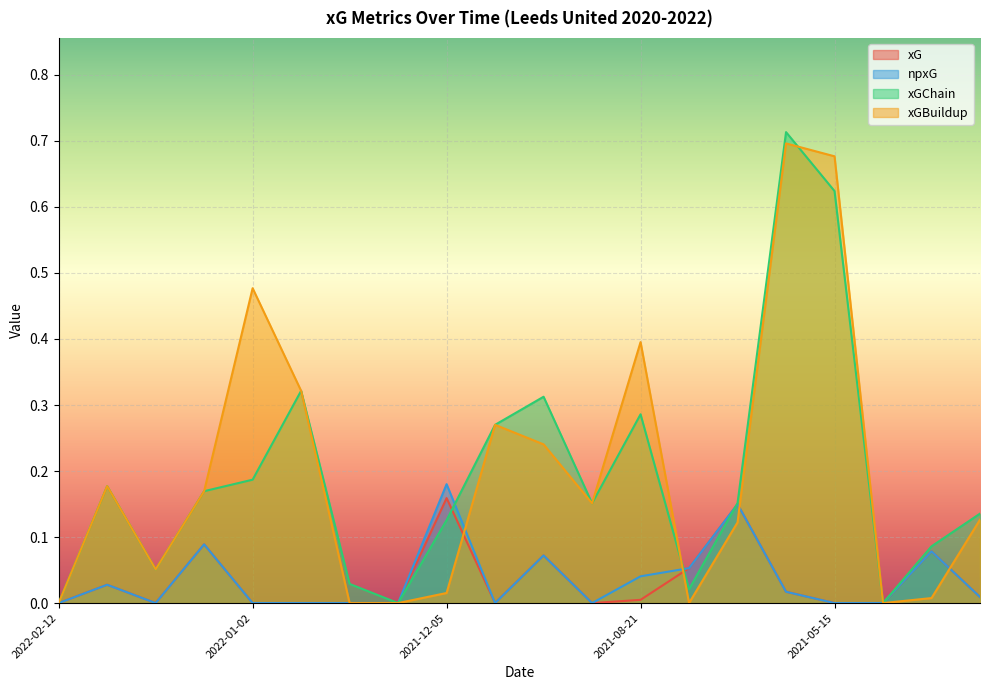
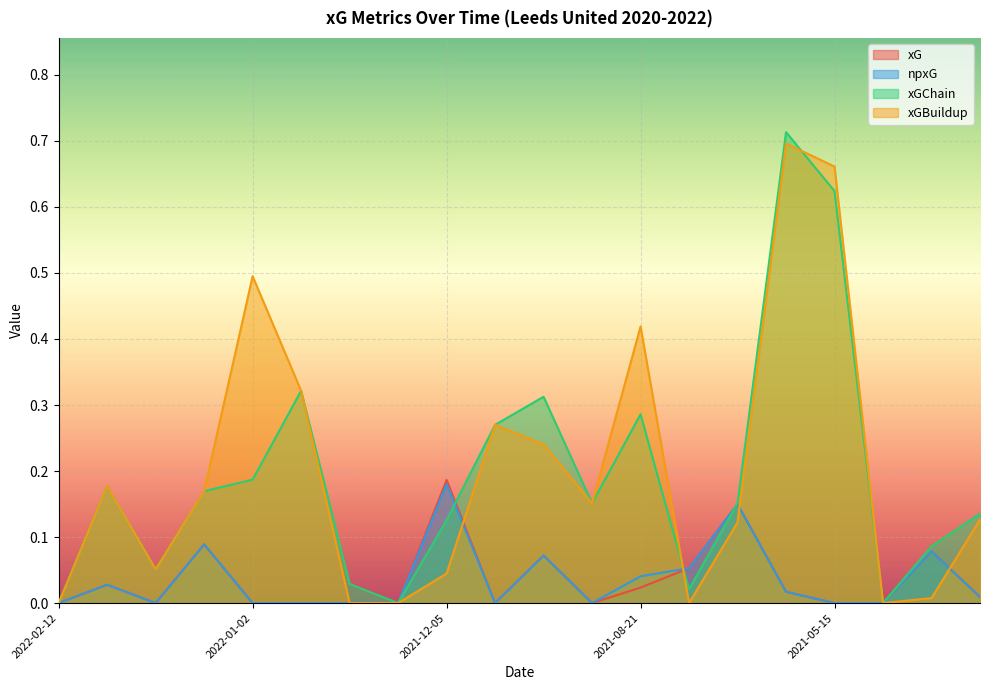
  {
    "xG": {
-     "2021-12-05": 0.16,
-     "2021-08-21": 0.00
+     "2021-12-05": 0.19,
+     "2021-08-21": 0.02
    },
    "npxG": {
      "2021-12-05": 0.18,
      "2021-08-21": 0.04
    },
    "xGChain": {
      "2022-01-02": 0.19,
      "2021-12-05": 0.13,
      "2021-08-21": 0.29,
      "2021-05-15": 0.62
    },
    "xGBuildup": {
-     "2022-01-02": 0.48,
-     "2021-12-05": 0.02,
-     "2021-08-21": 0.40,
-     "2021-05-15": 0.68
+     "2022-01-02": 0.50,
+     "2021-12-05": 0.04,
+     "2021-08-21": 0.42,
+     "2021-05-15": 0.66
    }
  }
